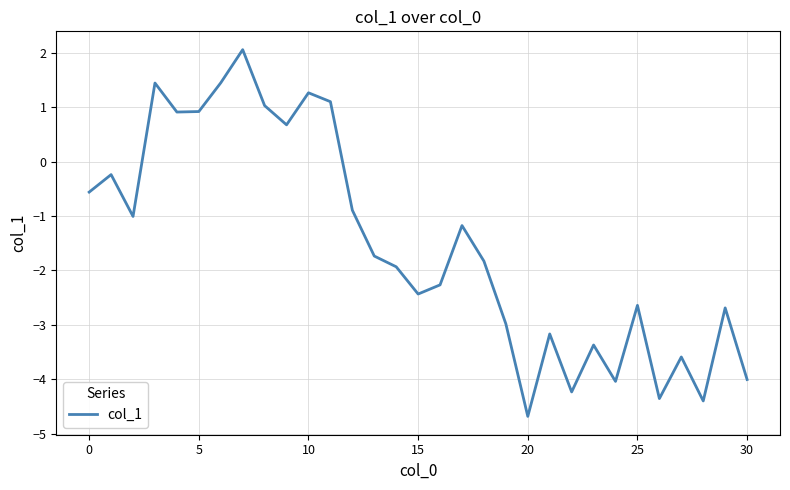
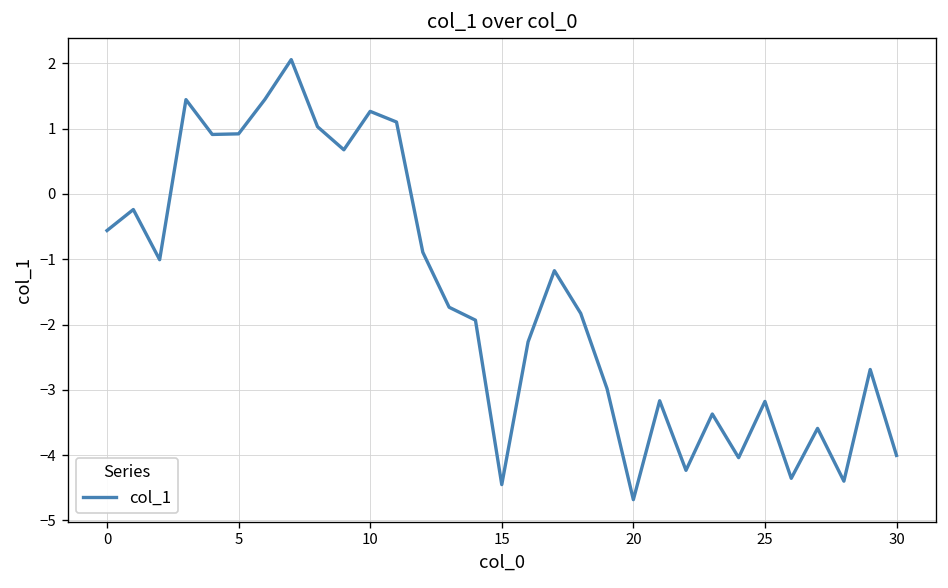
  {
    "0": -0.6,
    "5": 0.9,
    "10": 1.3,
-   "15": -2.4,
+   "15": -4.5,
    "20": -4.7,
-   "25": -2.6,
+   "25": -3.2,
    "30": -4.0
  }
